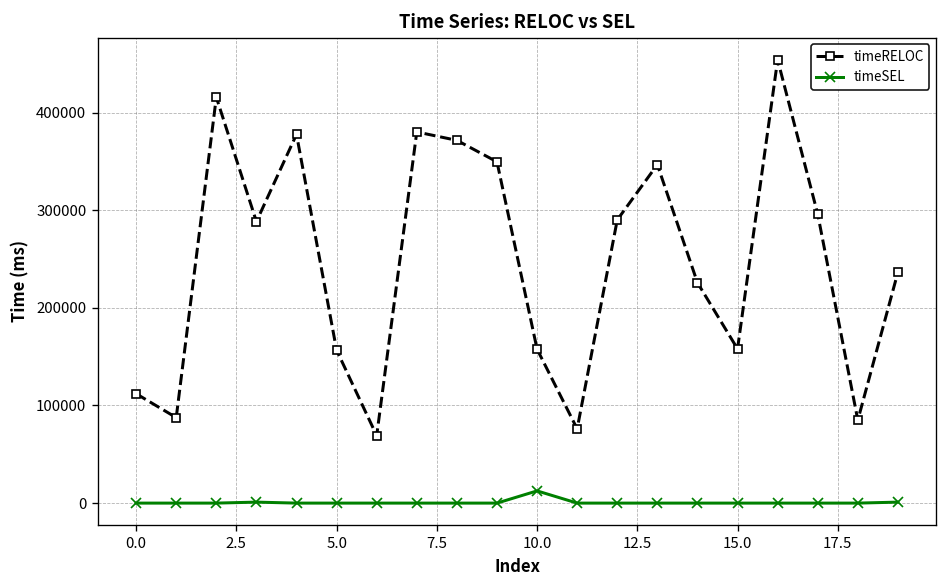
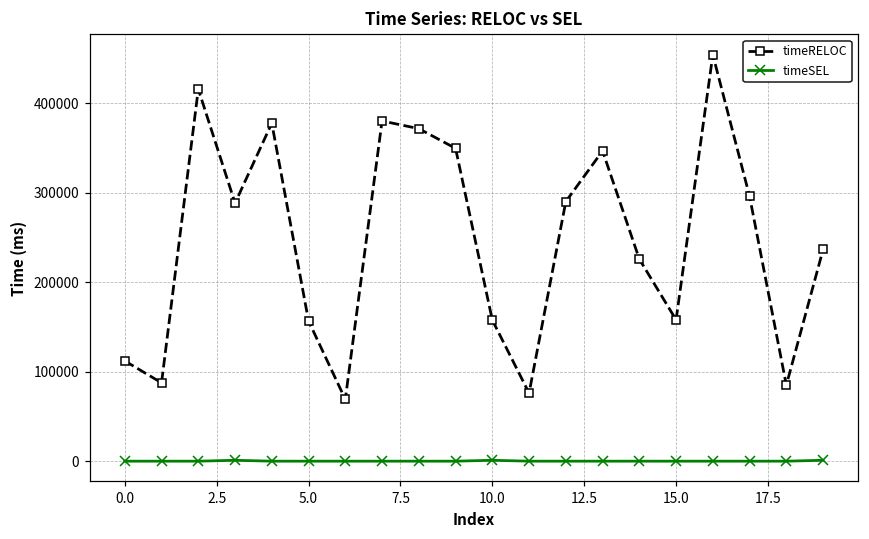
  {
    "timeRELOC": {
      "0.0": 110000,
      "5.0": 160000,
      "10.0": 160000,
      "15.0": 160000
    },
    "timeSEL": {
      "0.0": 0,
      "5.0": 0,
-     "10.0": 10000,
+     "10.0": 0,
      "15.0": 0
    }
  }
